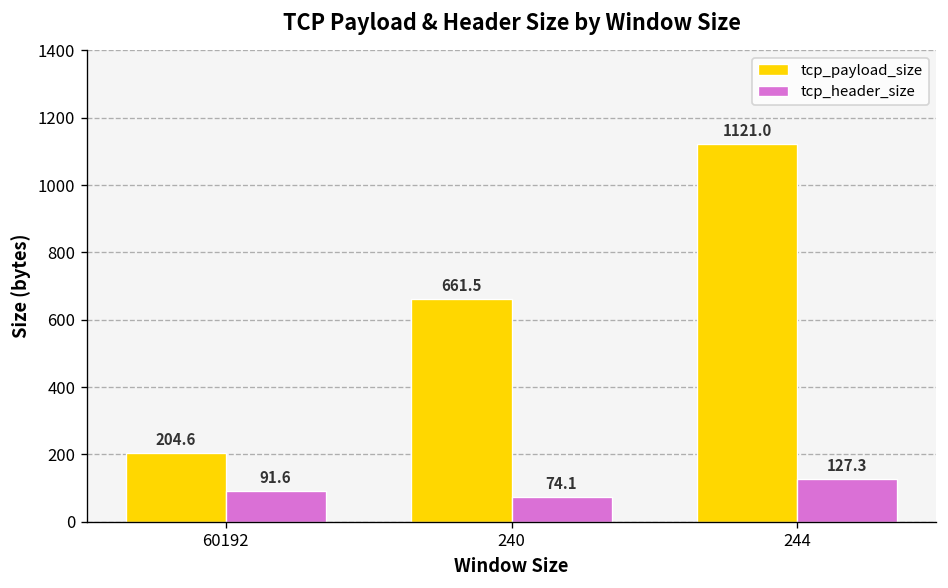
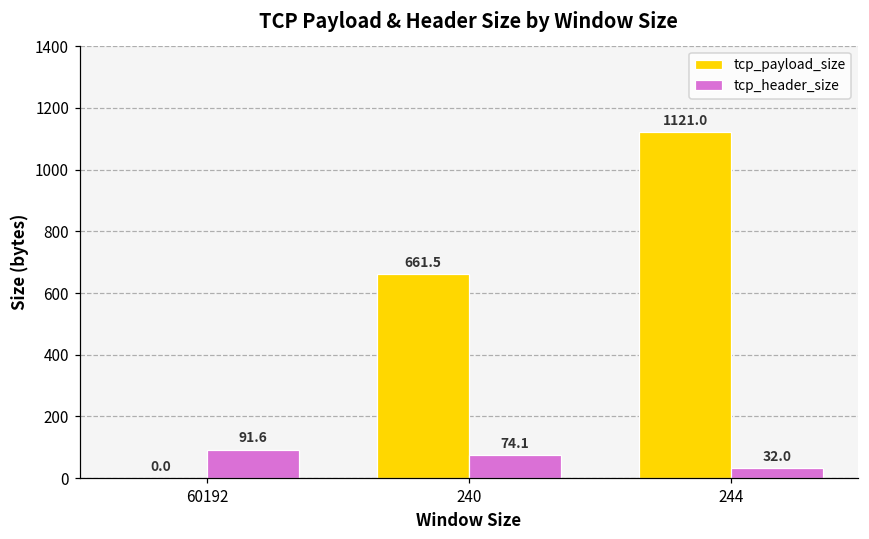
  {
    "tcp_payload_size": {
-     "60192": 204.6,
+     "60192": 0.0,
      "240": 661.5,
      "244": 1121.0
    },
    "tcp_header_size": {
      "60192": 91.6,
      "240": 74.1,
-     "244": 127.3
+     "244": 32.0
    }
  }
